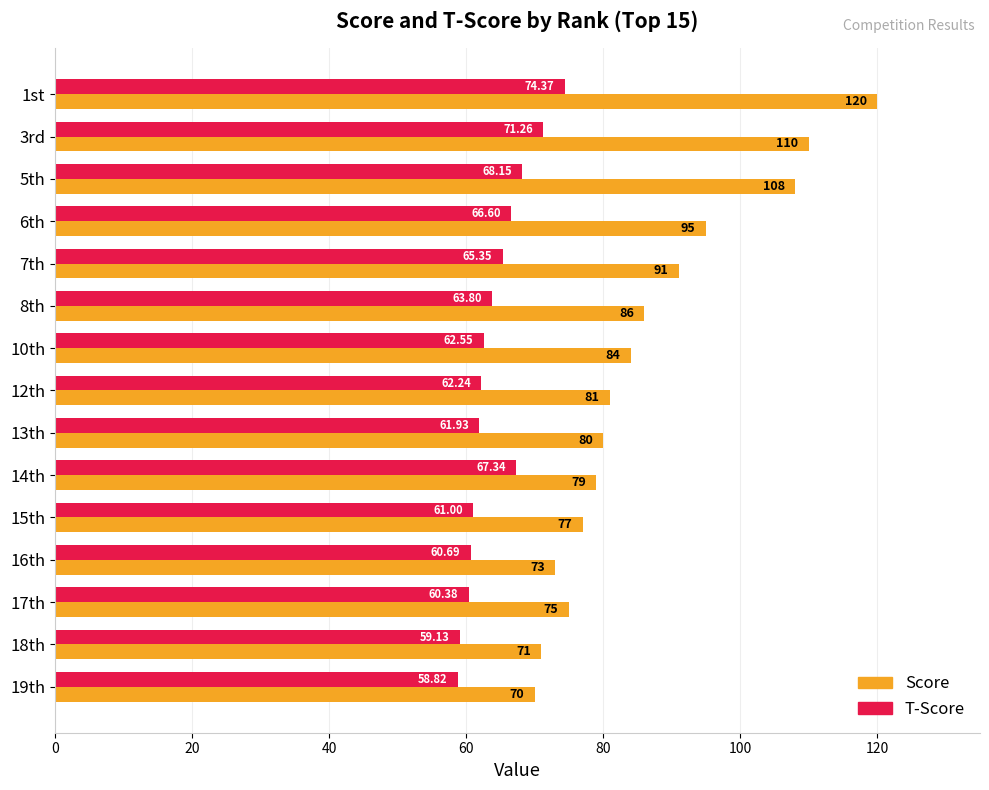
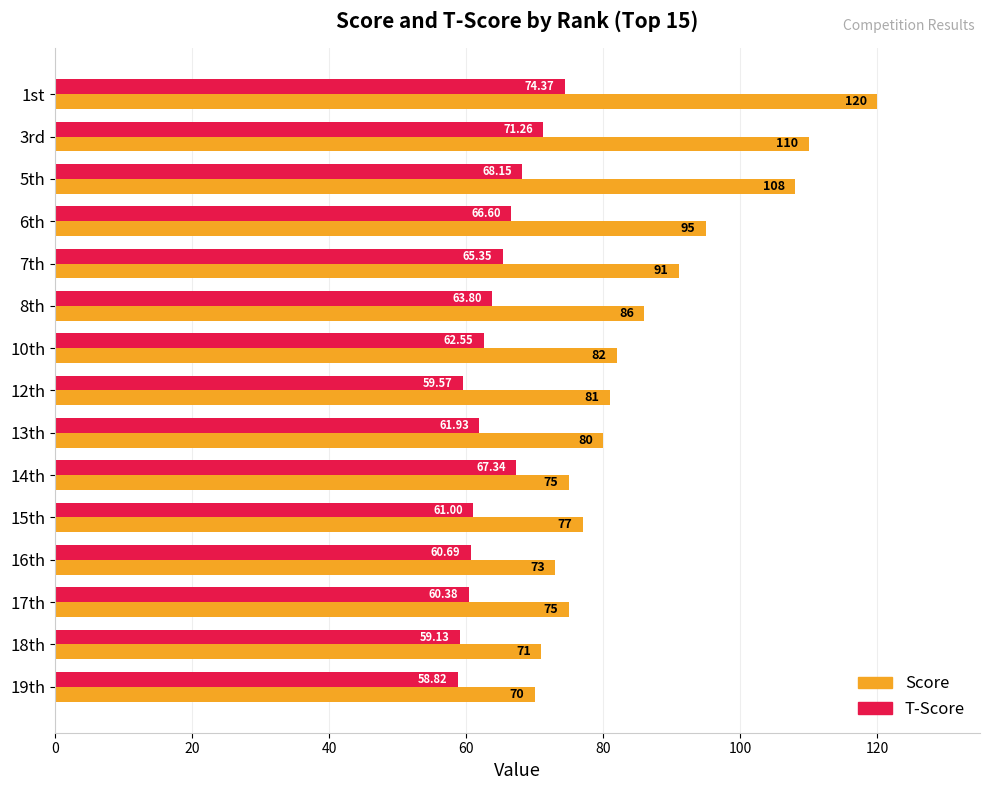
  {
    "Score": {
      "1st": 120,
      "3rd": 110,
      "5th": 108,
      "6th": 95,
      "7th": 91,
      "8th": 86,
-     "10th": 84,
+     "10th": 82,
      "12th": 81,
      "13th": 80,
-     "14th": 79,
+     "14th": 75,
      "15th": 77,
      "16th": 73,
      "17th": 75,
      "18th": 71,
      "19th": 70
    },
    "T-Score": {
      "1st": 74.37,
      "3rd": 71.26,
      "5th": 68.15,
      "6th": 66.60,
      "7th": 65.35,
      "8th": 63.80,
      "10th": 62.55,
-     "12th": 62.24,
+     "12th": 59.57,
      "13th": 61.93,
      "14th": 67.34,
      "15th": 61.00,
      "16th": 60.69,
      "17th": 60.38,
      "18th": 59.13,
      "19th": 58.82
    }
  }
